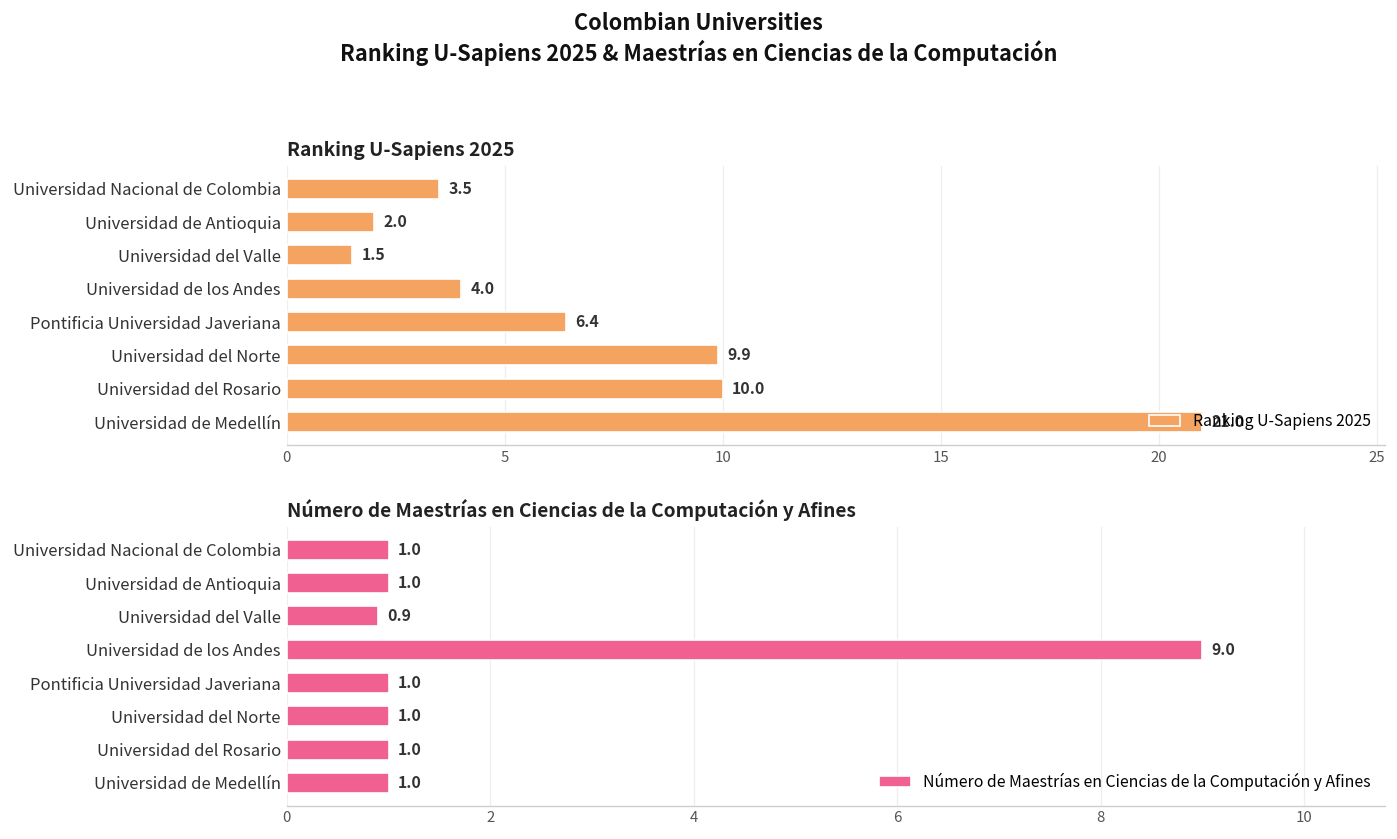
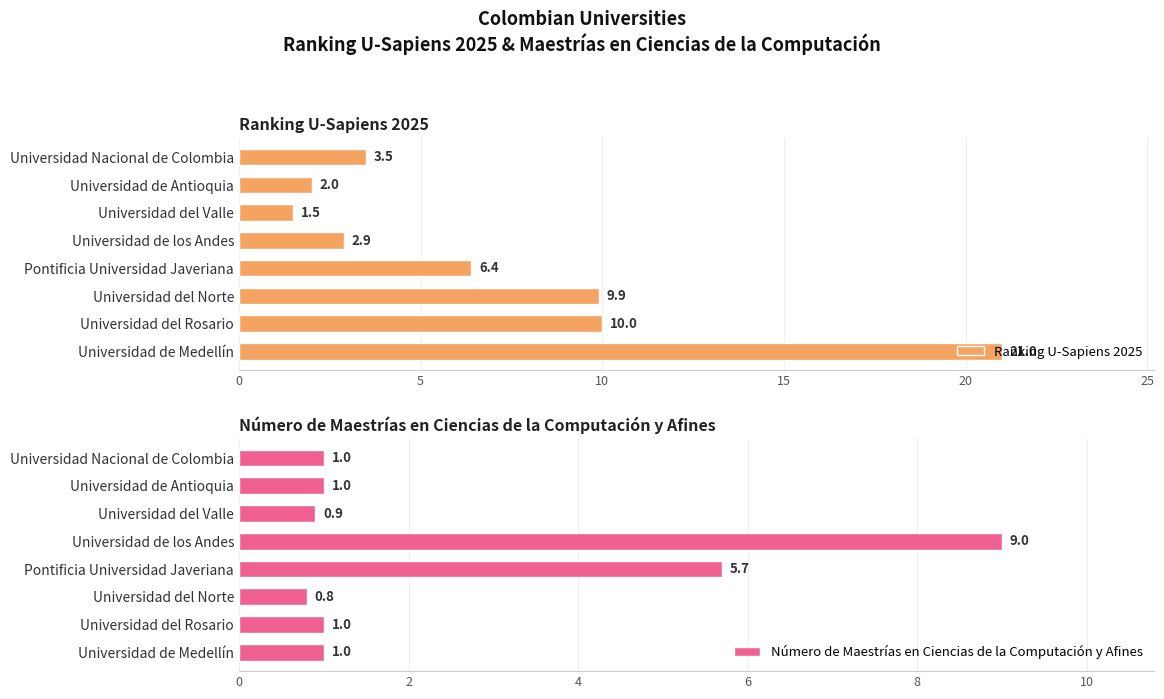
  {
    "Ranking U-Sapiens 2025": {
      "Universidad Nacional de Colombia": 3.5,
      "Universidad de Antioquia": 2.0,
      "Universidad del Valle": 1.5,
-     "Universidad de los Andes": 4.0,
+     "Universidad de los Andes": 2.9,
      "Pontificia Universidad Javeriana": 6.4,
      "Universidad del Norte": 9.9,
      "Universidad del Rosario": 10.0
    },
    "Número de Maestrías en Ciencias de la Computación y Afines": {
      "Universidad Nacional de Colombia": 1.0,
      "Universidad de Antioquia": 1.0,
      "Universidad del Valle": 0.9,
      "Universidad de los Andes": 9.0,
-     "Pontificia Universidad Javeriana": 1.0,
-     "Universidad del Norte": 1.0,
+     "Pontificia Universidad Javeriana": 5.7,
+     "Universidad del Norte": 0.8,
      "Universidad del Rosario": 1.0,
      "Universidad de Medellín": 1.0
    }
  }
